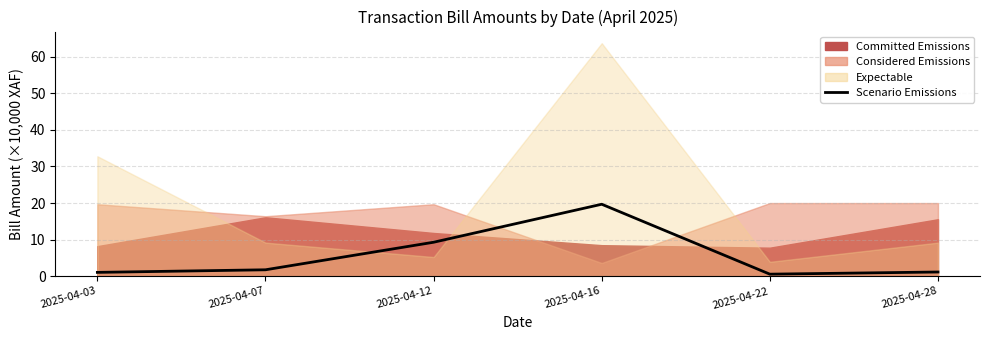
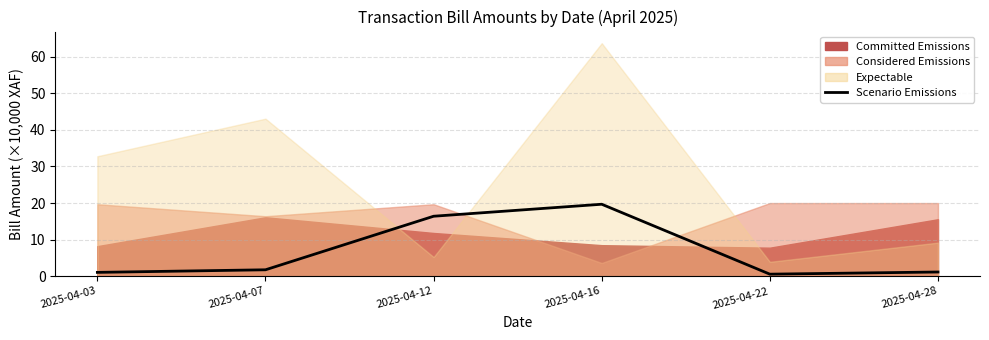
  {
    "Scenario Emissions": {
      "2025-04-03": 1,
      "2025-04-07": 2,
-     "2025-04-12": 9,
+     "2025-04-12": 16,
      "2025-04-16": 20,
      "2025-04-22": 1,
      "2025-04-28": 1
    },
    "Committed Emissions": {
      "2025-04-03": 8,
      "2025-04-12": 12,
      "2025-04-16": 8,
      "2025-04-22": 8,
      "2025-04-28": 16
    },
    "Considered Emissions": {
      "2025-04-03": 20,
      "2025-04-12": 20,
      "2025-04-16": 4,
      "2025-04-22": 20,
      "2025-04-28": 20
    },
    "Expectable": {
      "2025-04-03": 33,
-     "2025-04-07": 9,
+     "2025-04-07": 43,
      "2025-04-12": 5,
      "2025-04-16": 64,
      "2025-04-22": 4,
      "2025-04-28": 9
    }
  }
